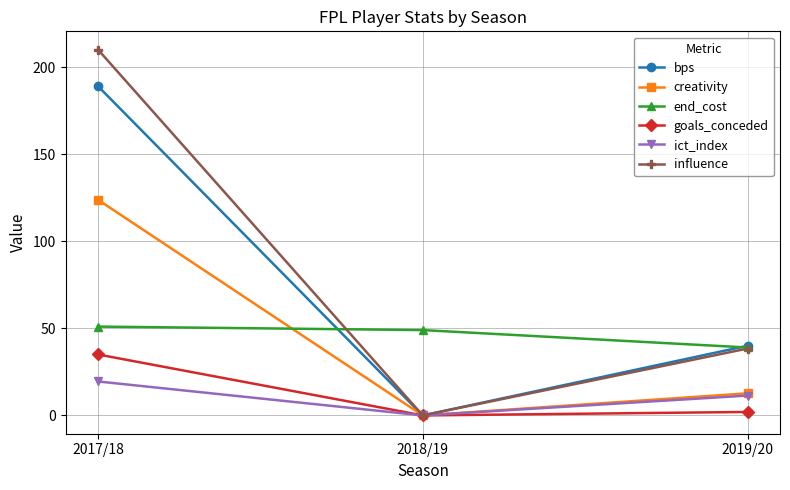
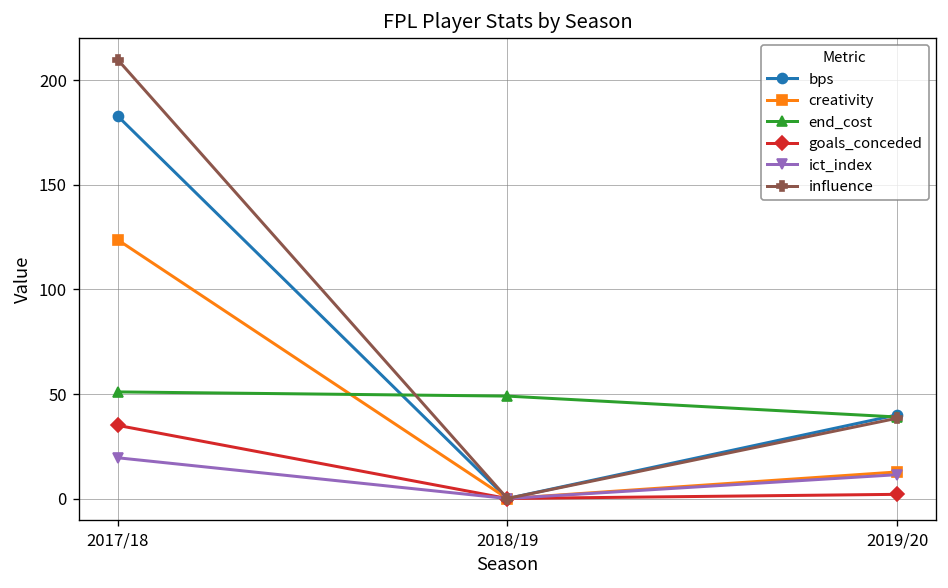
  {
    "bps": {
-     "2017/18": 189
+     "2017/18": 183
    },
    "creativity": {
      "2017/18": 124
    },
    "end_cost": {
      "2017/18": 51,
      "2018/19": 49
    },
    "goals_conceded": {
      "2017/18": 35,
      "2019/20": 2
    },
    "ict_index": {
      "2017/18": 20
    },
    "influence": {
      "2017/18": 210
    }
  }
